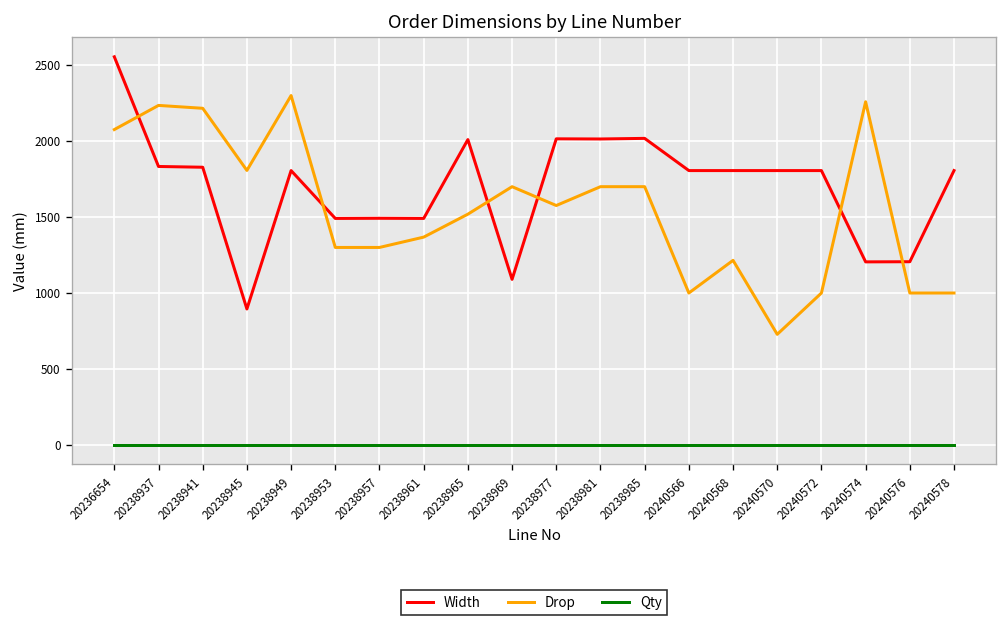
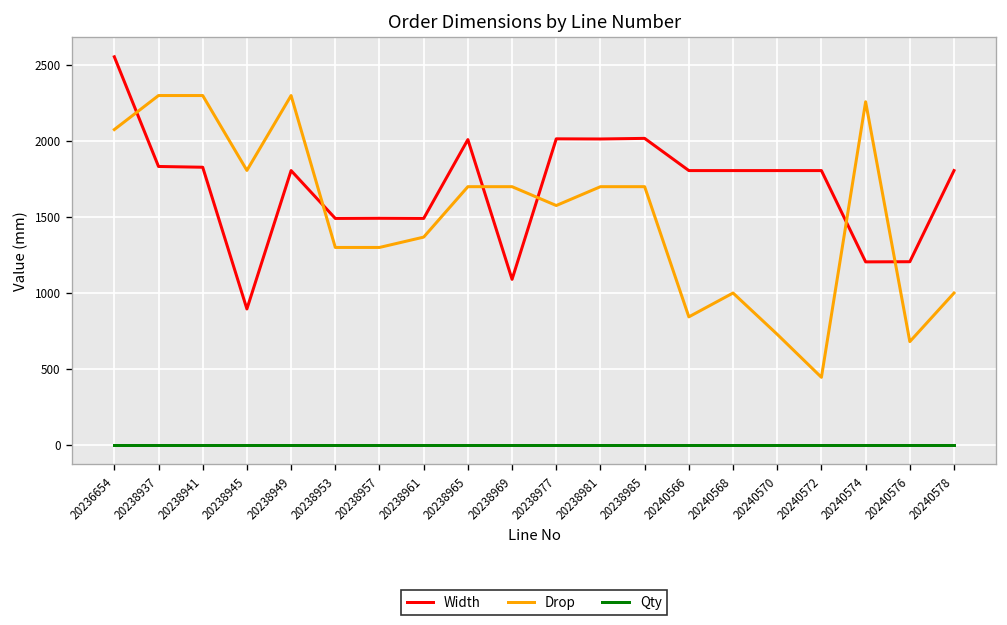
  {
    "Width": {
      "20236654": 2560,
      "20238937": 1830,
      "20238941": 1830,
      "20238945": 900,
      "20238949": 1810,
      "20238953": 1490,
      "20238957": 1490,
      "20238961": 1490,
      "20238965": 2010,
      "20238969": 1090,
      "20238977": 2020,
      "20238981": 2010,
      "20238985": 2020,
      "20240566": 1810,
      "20240568": 1810,
      "20240570": 1810,
      "20240572": 1810,
      "20240574": 1210,
      "20240576": 1210,
      "20240578": 1810
    },
    "Drop": {
      "20236654": 2080,
-     "20238937": 2240,
-     "20238941": 2220,
+     "20238937": 2300,
+     "20238941": 2300,
      "20238945": 1810,
      "20238949": 2300,
      "20238953": 1300,
      "20238957": 1300,
      "20238961": 1370,
-     "20238965": 1520,
+     "20238965": 1700,
      "20238969": 1700,
      "20238977": 1580,
      "20238981": 1700,
      "20238985": 1700,
-     "20240566": 1000,
-     "20240568": 1220,
+     "20240566": 840,
+     "20240568": 1000,
      "20240570": 730,
-     "20240572": 1000,
+     "20240572": 450,
      "20240574": 2260,
-     "20240576": 1000,
+     "20240576": 680,
      "20240578": 1000
    },
    "Qty": {
      "20236654": 0,
      "20238937": 0,
      "20238941": 0,
      "20238945": 0,
      "20238949": 0,
      "20238953": 0,
      "20238957": 0,
      "20238961": 0,
      "20238965": 0,
      "20238969": 0,
      "20238977": 0,
      "20238981": 0,
      "20238985": 0,
      "20240566": 0,
      "20240568": 0,
      "20240570": 0,
      "20240572": 0,
      "20240574": 0,
      "20240576": 0,
      "20240578": 0
    }
  }
